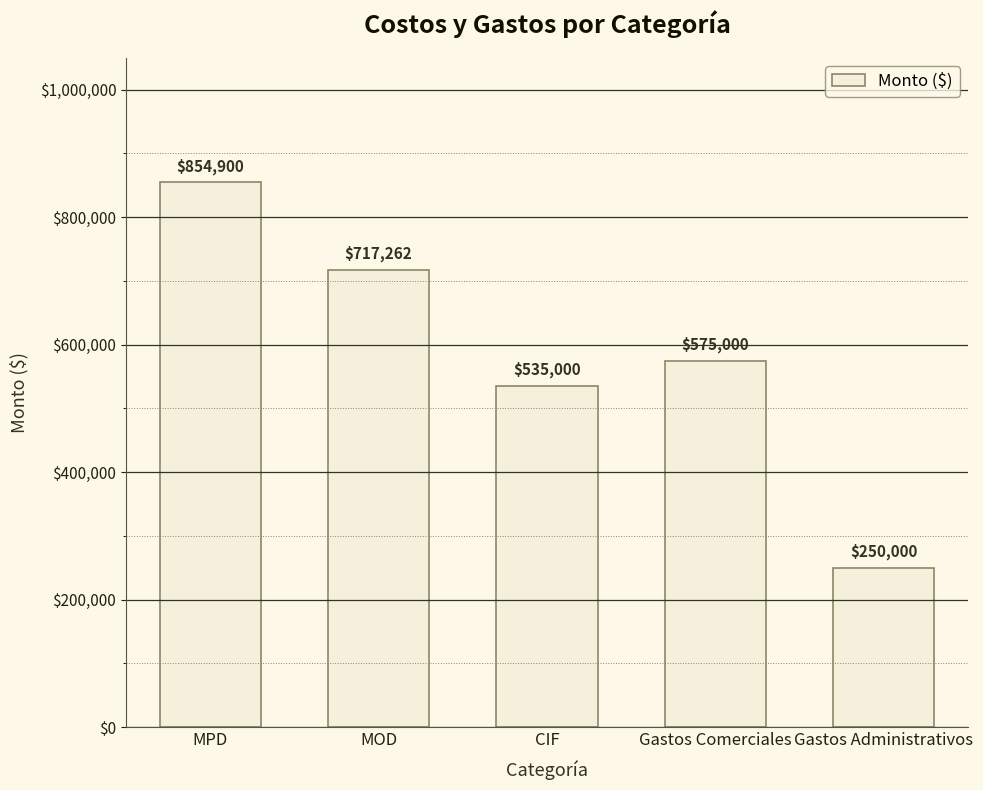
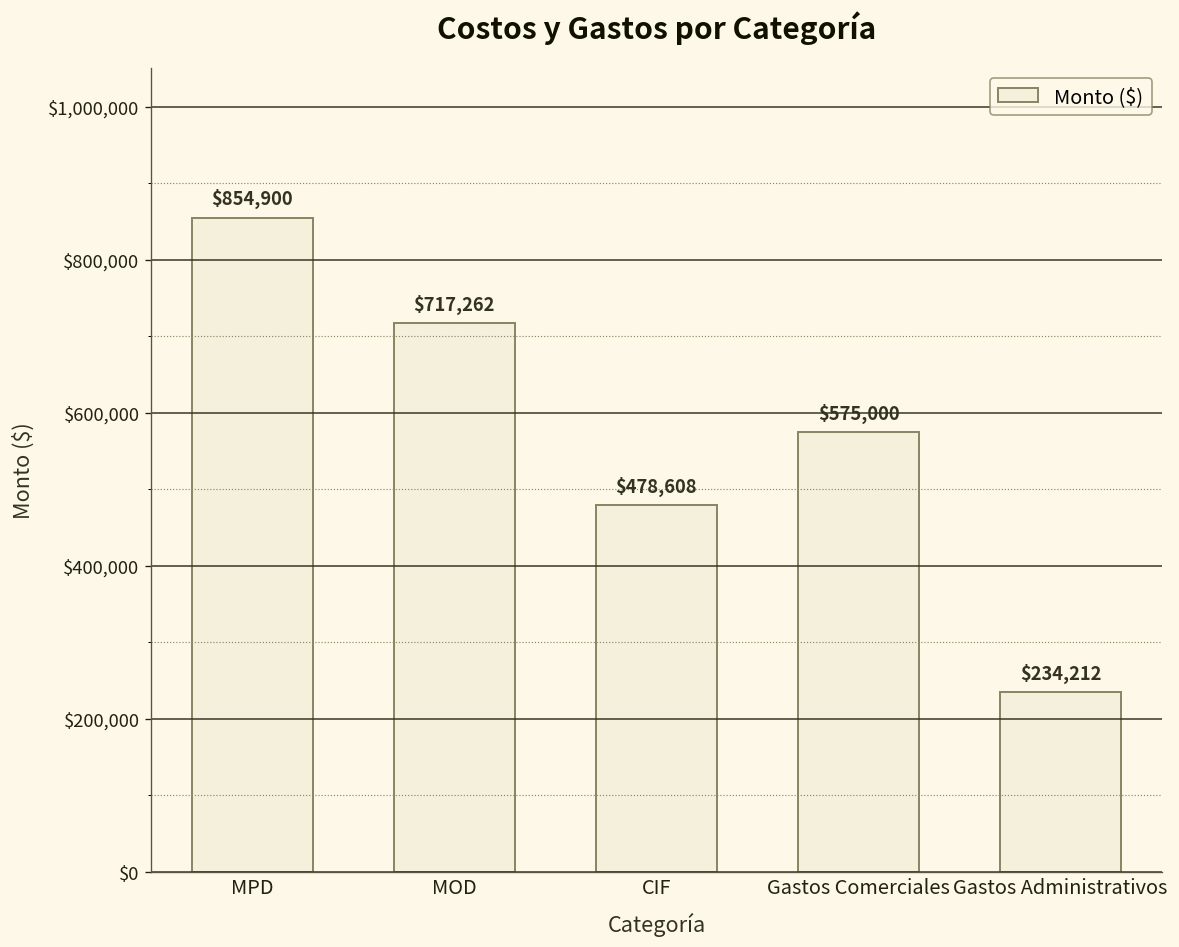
  {
    "MPD": "$854,900",
    "MOD": "$717,262",
-   "CIF": "$535,000",
+   "CIF": "$478,608",
    "Gastos Comerciales": "$575,000",
-   "Gastos Administrativos": "$250,000"
+   "Gastos Administrativos": "$234,212"
  }
